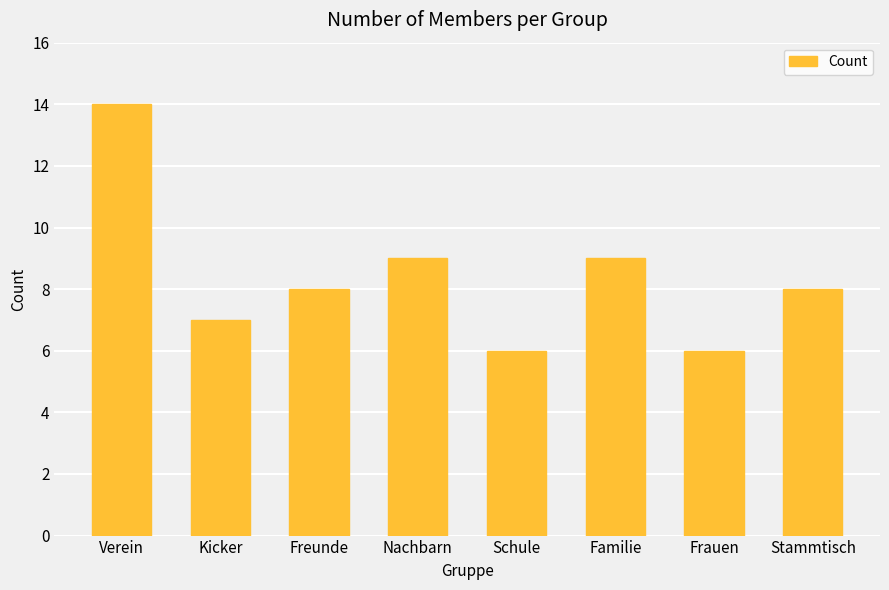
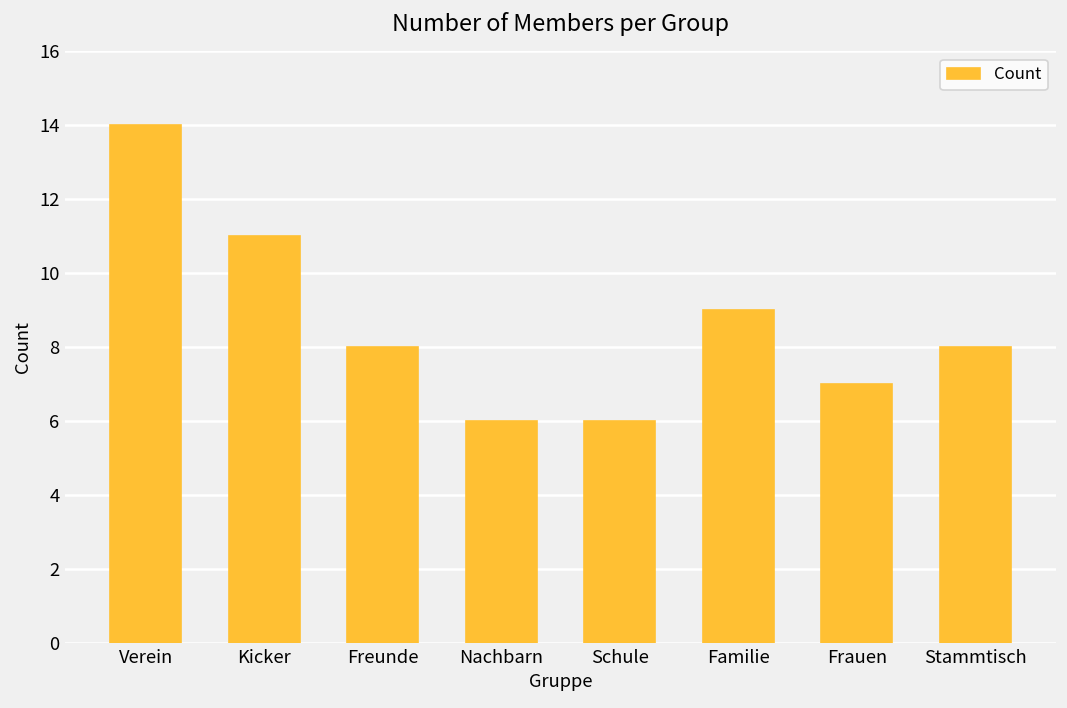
  {
    "Verein": 14,
-   "Kicker": 7,
+   "Kicker": 11,
    "Freunde": 8,
-   "Nachbarn": 9,
+   "Nachbarn": 6,
    "Schule": 6,
    "Familie": 9,
-   "Frauen": 6,
+   "Frauen": 7,
    "Stammtisch": 8
  }
